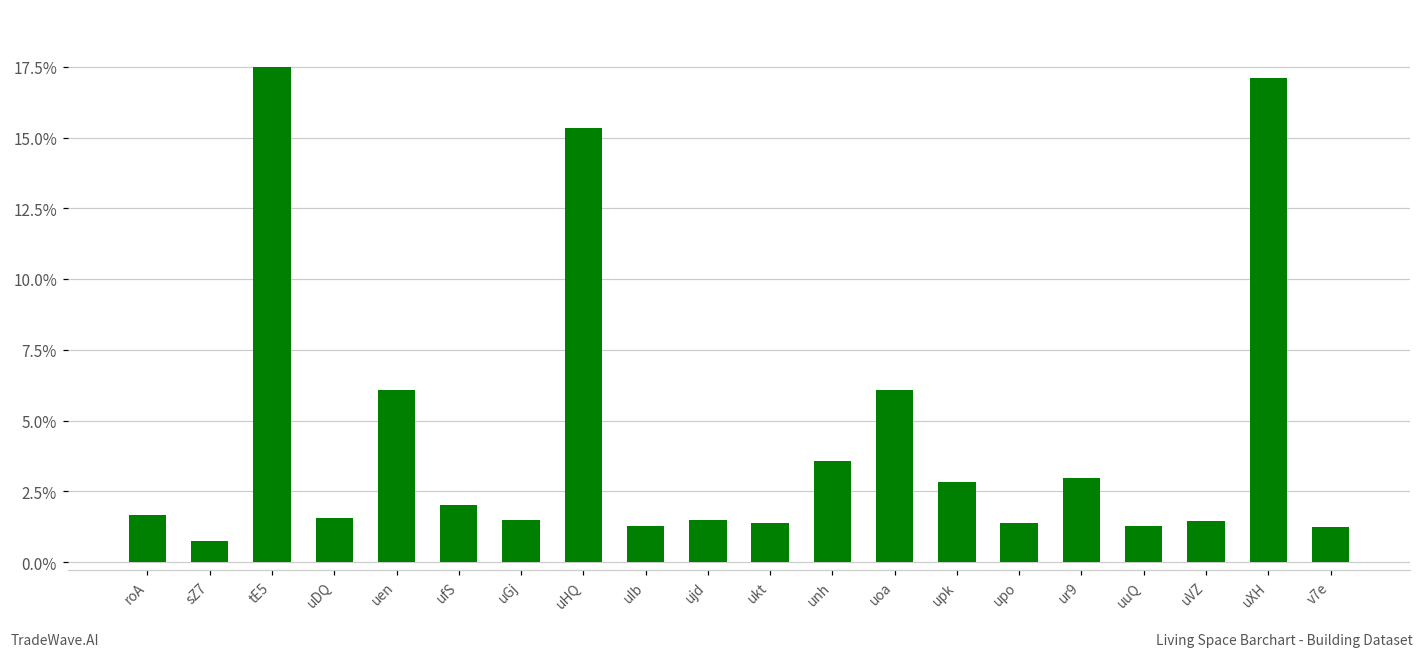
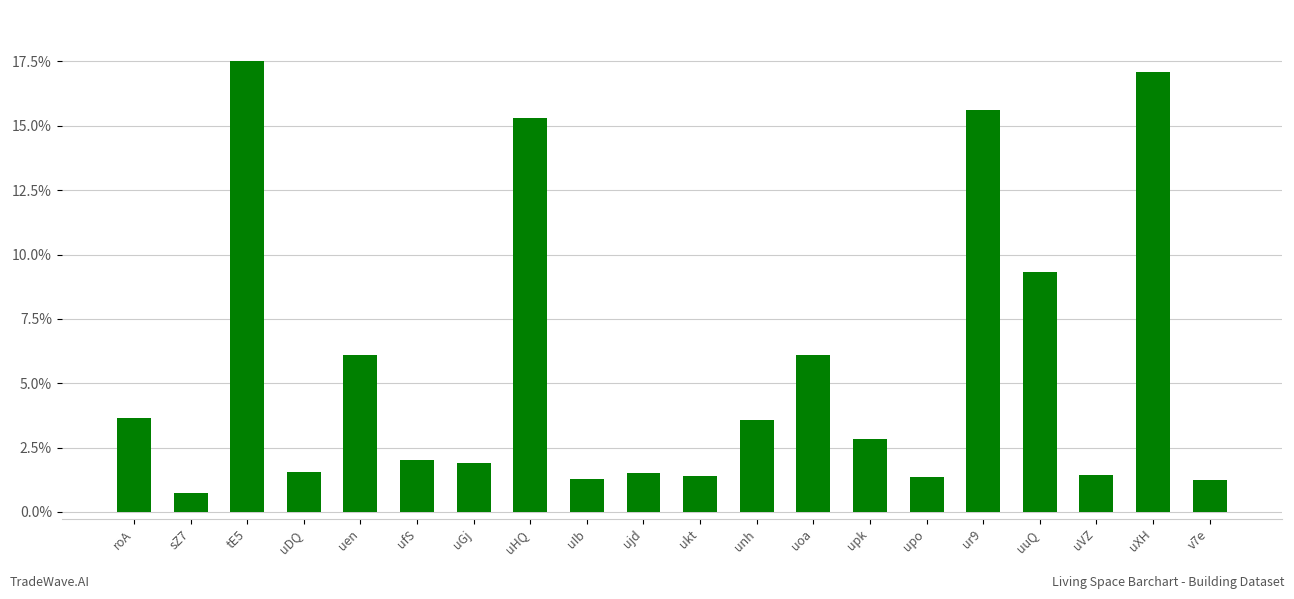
  {
-   "roA": "1.7%",
+   "roA": "3.6%",
    "sZ7": "0.7%",
    "tE5": "17.5%",
    "uDQ": "1.6%",
    "uen": "6.1%",
    "ufS": "2.0%",
-   "uGj": "1.5%",
+   "uGj": "1.9%",
    "uHQ": "15.3%",
    "uIb": "1.3%",
    "ujd": "1.5%",
    "ukt": "1.4%",
    "unh": "3.6%",
    "uoa": "6.1%",
    "upk": "2.8%",
    "upo": "1.4%",
-   "ur9": "3.0%",
-   "uuQ": "1.3%",
+   "ur9": "15.6%",
+   "uuQ": "9.3%",
    "uVZ": "1.4%",
    "uXH": "17.1%",
    "v7e": "1.2%"
  }
